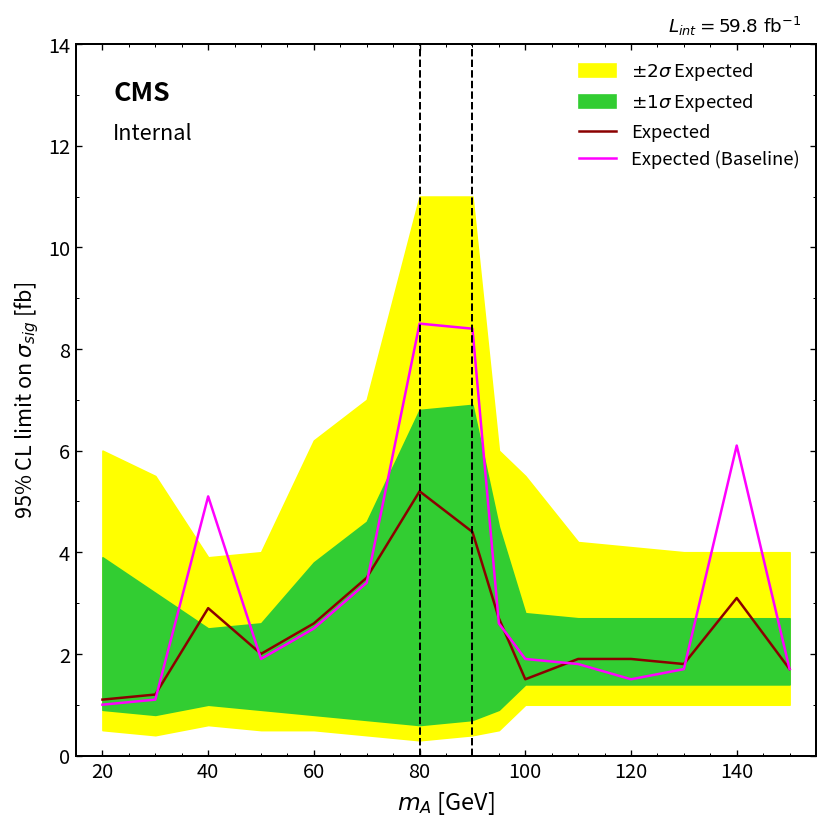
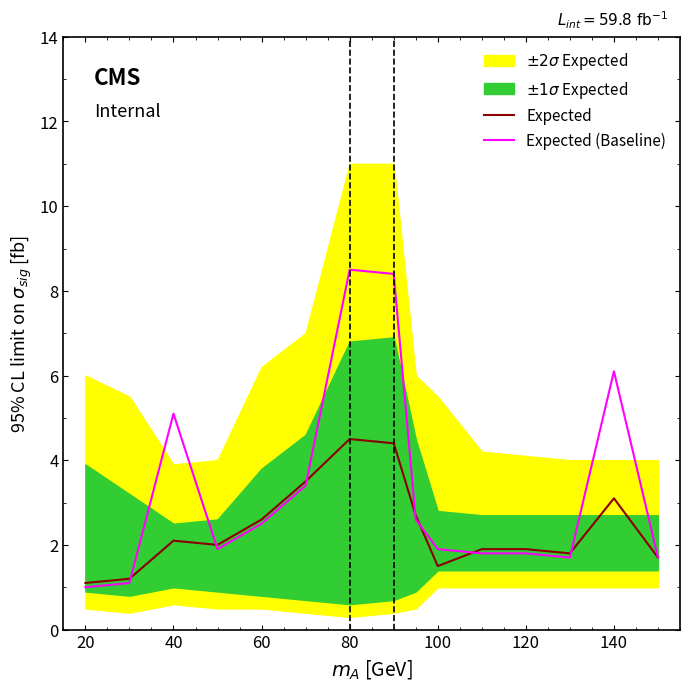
  {
    "Expected": {
      "20": 1.1,
-     "40": 2.9,
+     "40": 2.1,
      "60": 2.6,
-     "80": 5.2,
+     "80": 4.5,
      "100": 1.5,
      "120": 1.9,
      "140": 3.1
    },
    "Expected (Baseline)": {
      "20": 1.0,
      "40": 5.1,
      "60": 2.5,
      "80": 8.5,
      "100": 1.9,
-     "120": 1.5,
+     "120": 1.8,
      "140": 6.1
    }
  }
